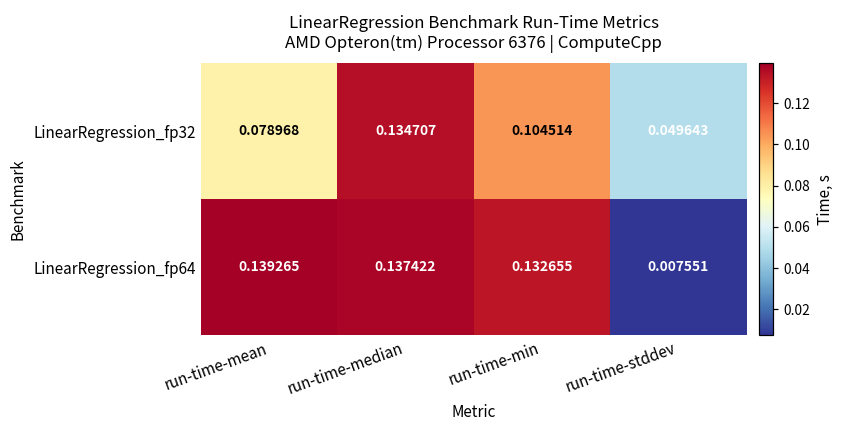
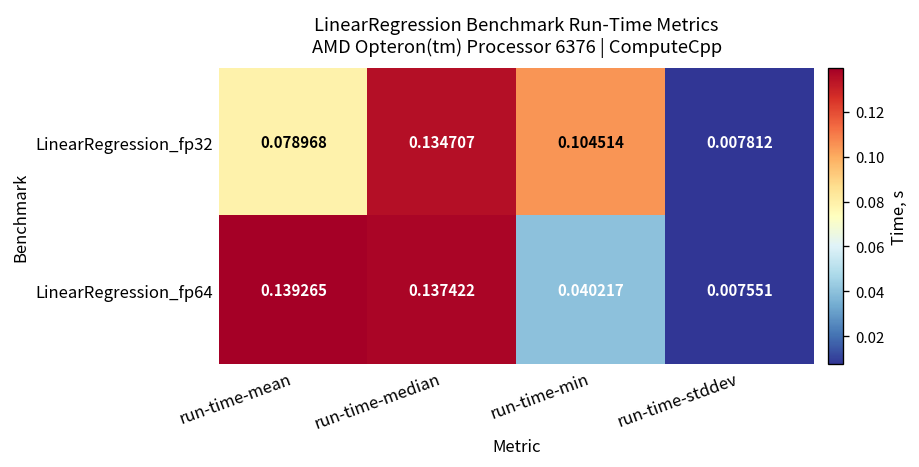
  {
    "LinearRegression_fp32": {
      "run-time-mean": 0.078968,
      "run-time-median": 0.134707,
      "run-time-min": 0.104514,
-     "run-time-stddev": 0.049643
+     "run-time-stddev": 0.007812
    },
    "LinearRegression_fp64": {
      "run-time-mean": 0.139265,
      "run-time-median": 0.137422,
-     "run-time-min": 0.132655,
+     "run-time-min": 0.040217,
      "run-time-stddev": 0.007551
    }
  }
